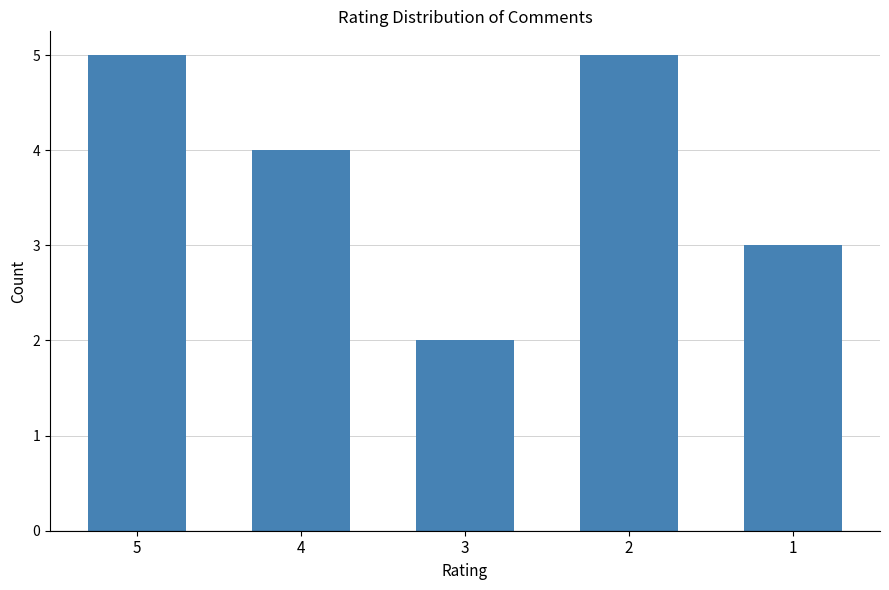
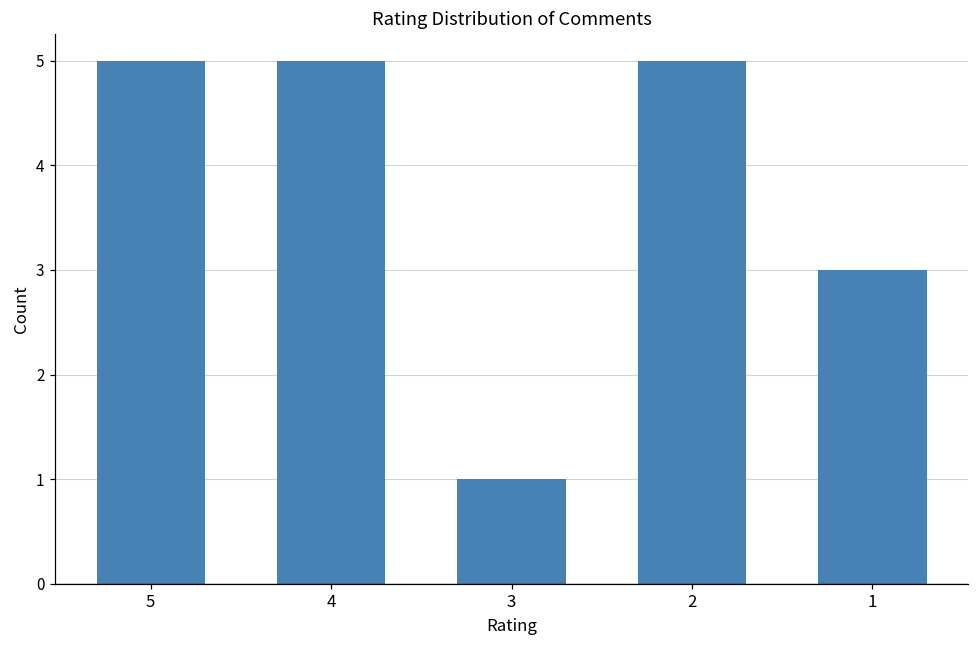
  {
    "5": 5,
-   "4": 4,
-   "3": 2,
+   "4": 5,
+   "3": 1,
    "2": 5,
    "1": 3
  }
